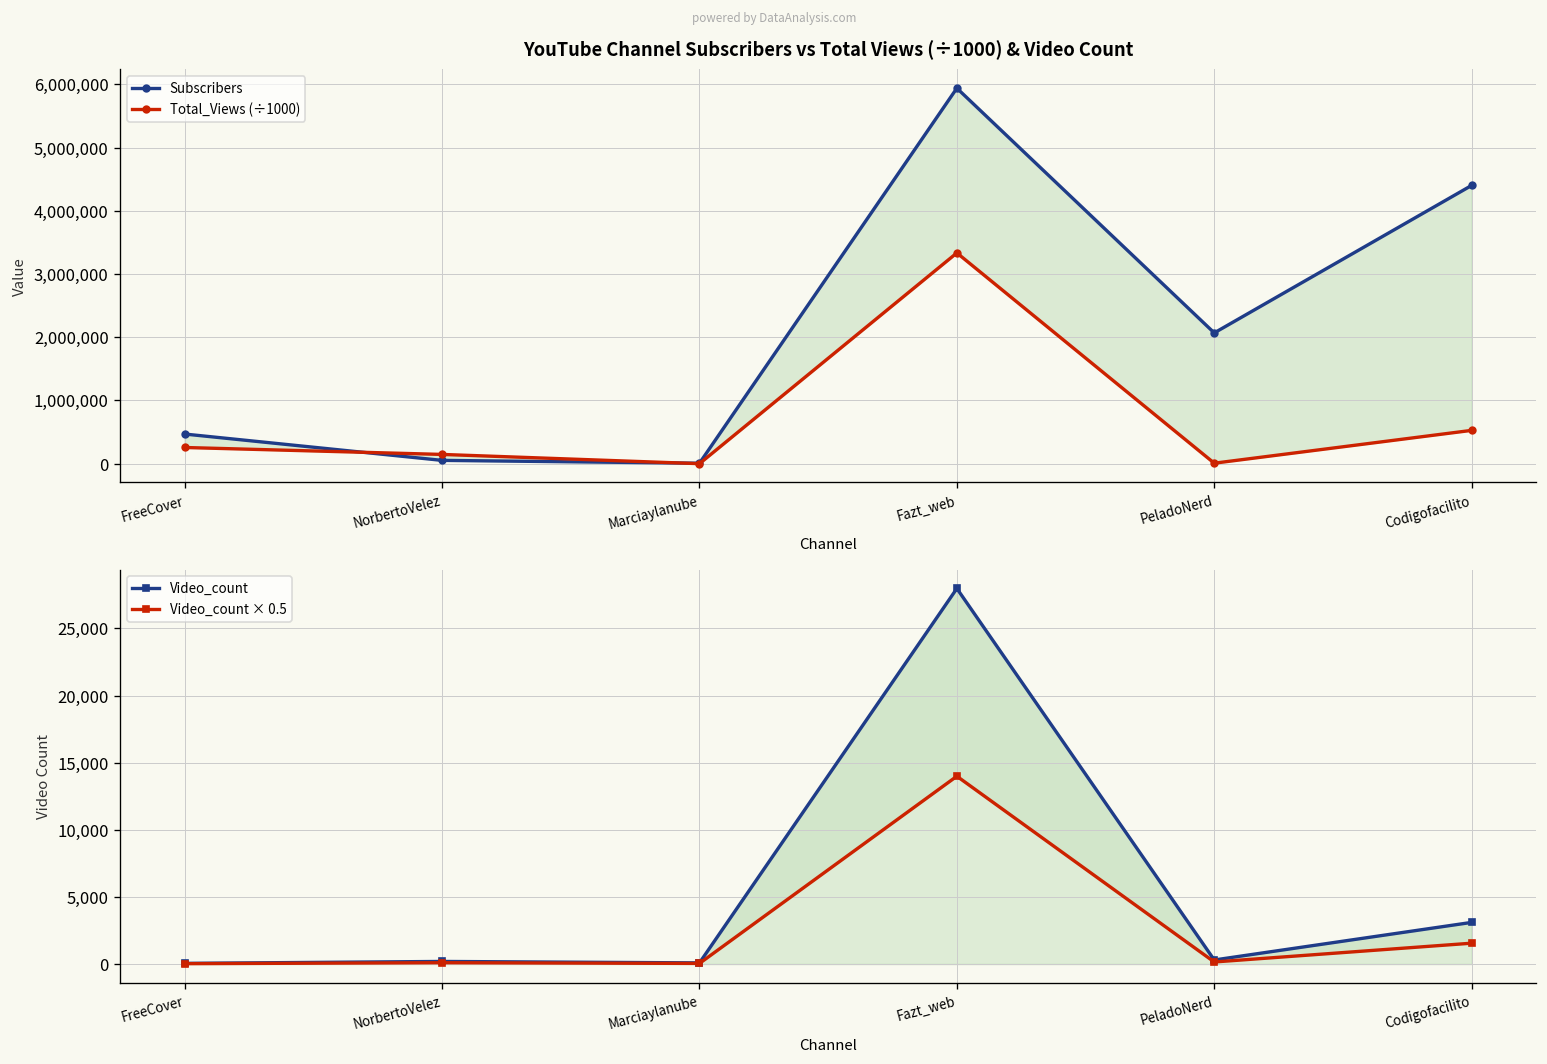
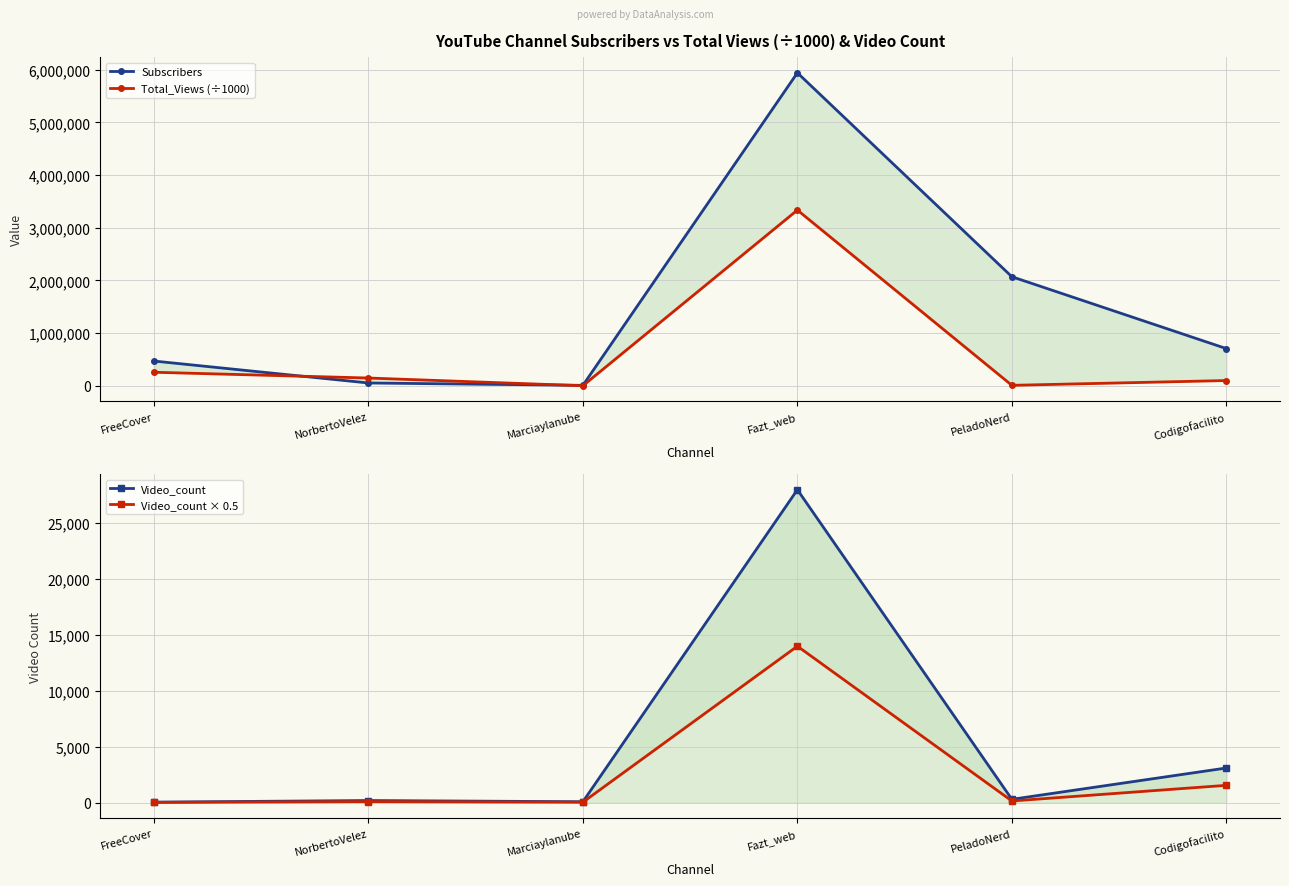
  {
    "YouTube Channel Subscribers vs Total Views (÷1000) & Video Count": {
      "Subscribers": {
        "NorbertoVelez": "100,000",
-       "Codigofacilito": "4,400,000"
+       "Codigofacilito": "700,000"
      },
      "Total_Views (÷1000)": {
        "FreeCover": "300,000",
        "Fazt_web": "3,300,000",
        "PeladoNerd": "0",
-       "Codigofacilito": "500,000"
+       "Codigofacilito": "100,000"
      }
    }
  }
